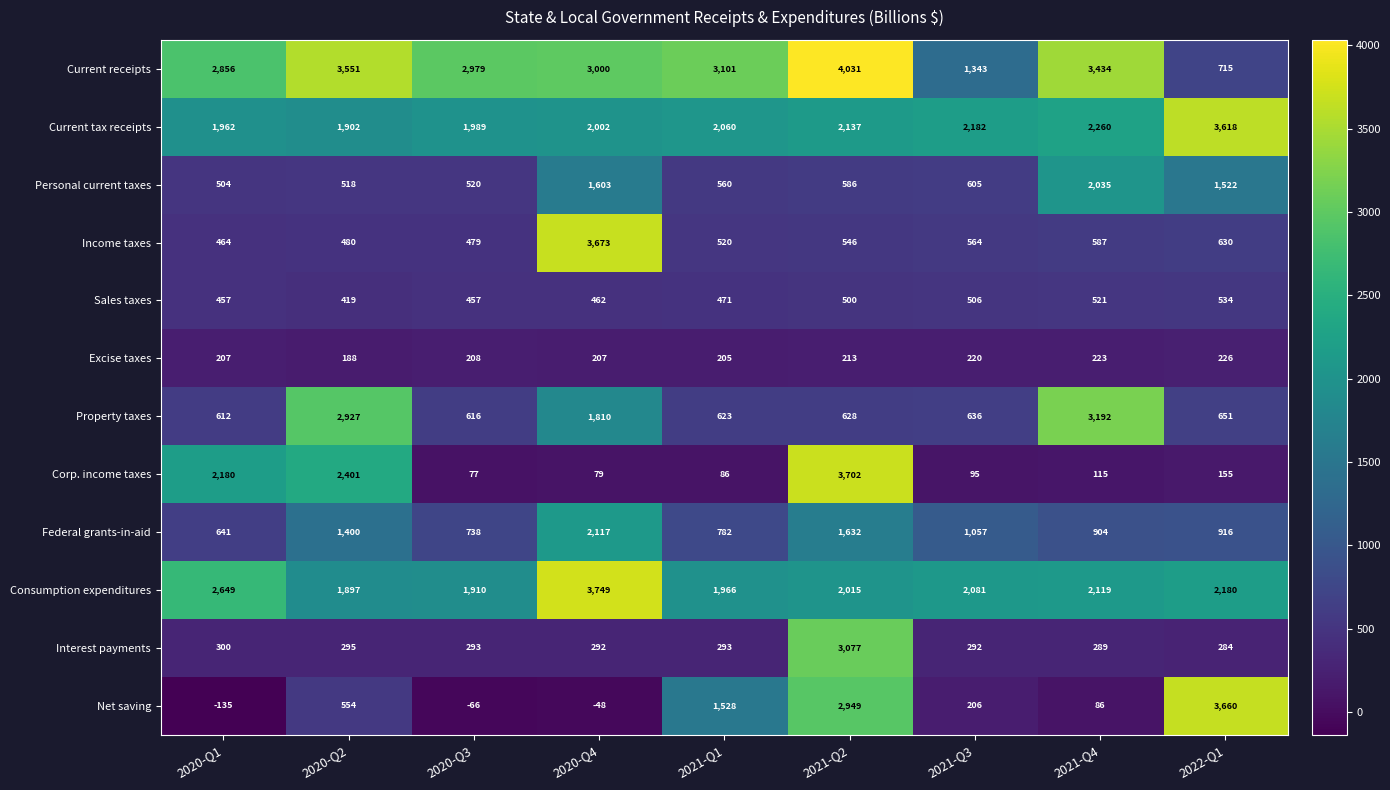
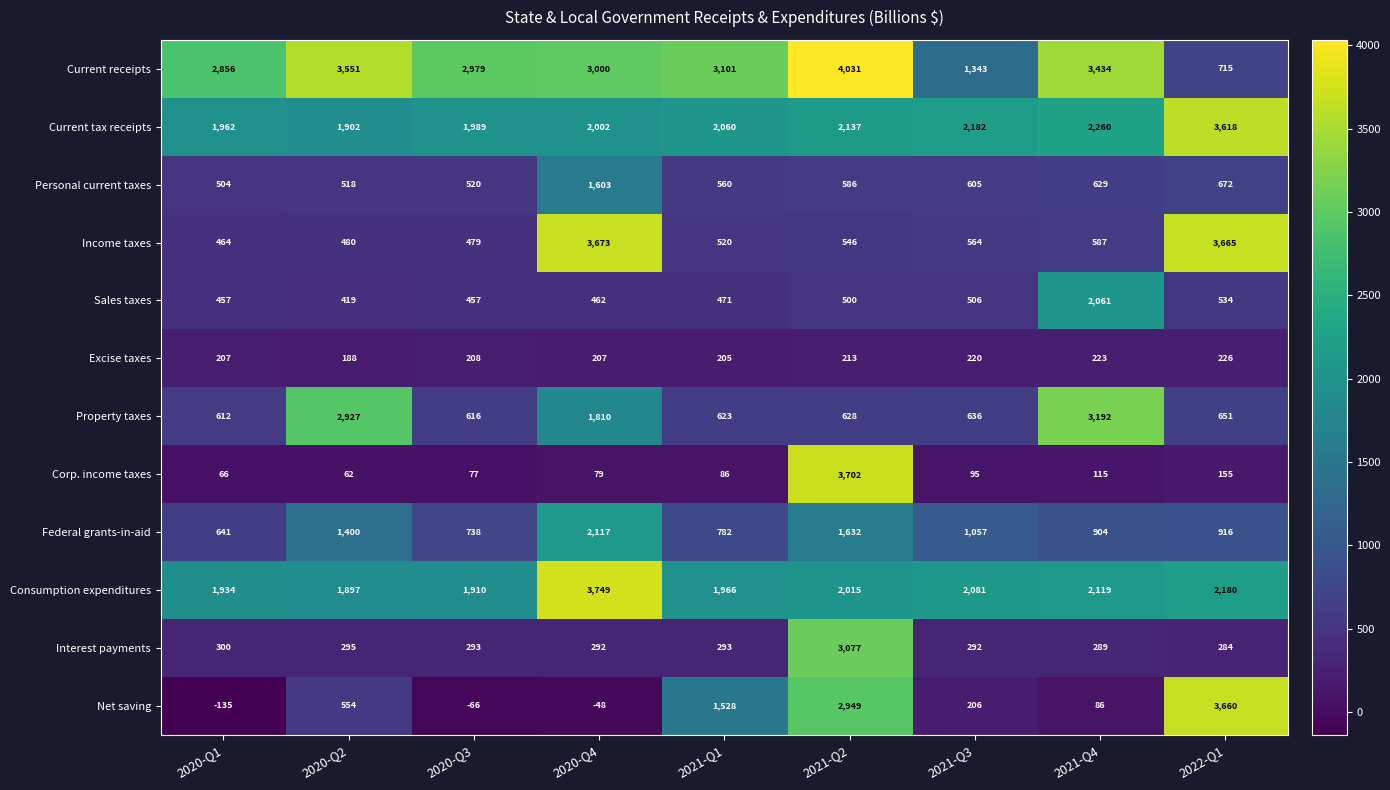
  {
    "Current receipts": {
      "2020-Q1": "2,856",
      "2020-Q2": "3,551",
      "2020-Q3": "2,979",
      "2020-Q4": "3,000",
      "2021-Q1": "3,101",
      "2021-Q2": "4,031",
      "2021-Q3": "1,343",
      "2021-Q4": "3,434",
      "2022-Q1": "715"
    },
    "Current tax receipts": {
      "2020-Q1": "1,962",
      "2020-Q2": "1,902",
      "2020-Q3": "1,989",
      "2020-Q4": "2,002",
      "2021-Q1": "2,060",
      "2021-Q2": "2,137",
      "2021-Q3": "2,182",
      "2021-Q4": "2,260",
      "2022-Q1": "3,618"
    },
    "Personal current taxes": {
      "2020-Q1": "504",
      "2020-Q2": "518",
      "2020-Q3": "520",
      "2020-Q4": "1,603",
      "2021-Q1": "560",
      "2021-Q2": "586",
      "2021-Q3": "605",
-     "2021-Q4": "2,035",
-     "2022-Q1": "1,522"
+     "2021-Q4": "629",
+     "2022-Q1": "672"
    },
    "Income taxes": {
      "2020-Q1": "464",
      "2020-Q2": "480",
      "2020-Q3": "479",
      "2020-Q4": "3,673",
      "2021-Q1": "520",
      "2021-Q2": "546",
      "2021-Q3": "564",
      "2021-Q4": "587",
-     "2022-Q1": "630"
+     "2022-Q1": "3,665"
    },
    "Sales taxes": {
      "2020-Q1": "457",
      "2020-Q2": "419",
      "2020-Q3": "457",
      "2020-Q4": "462",
      "2021-Q1": "471",
      "2021-Q2": "500",
      "2021-Q3": "506",
-     "2021-Q4": "521",
+     "2021-Q4": "2,061",
      "2022-Q1": "534"
    },
    "Excise taxes": {
      "2020-Q1": "207",
      "2020-Q2": "188",
      "2020-Q3": "208",
      "2020-Q4": "207",
      "2021-Q1": "205",
      "2021-Q2": "213",
      "2021-Q3": "220",
      "2021-Q4": "223",
      "2022-Q1": "226"
    },
    "Property taxes": {
      "2020-Q1": "612",
      "2020-Q2": "2,927",
      "2020-Q3": "616",
      "2020-Q4": "1,810",
      "2021-Q1": "623",
      "2021-Q2": "628",
      "2021-Q3": "636",
      "2021-Q4": "3,192",
      "2022-Q1": "651"
    },
    "Corp. income taxes": {
-     "2020-Q1": "2,180",
-     "2020-Q2": "2,401",
+     "2020-Q1": "66",
+     "2020-Q2": "62",
      "2020-Q3": "77",
      "2020-Q4": "79",
      "2021-Q1": "86",
      "2021-Q2": "3,702",
      "2021-Q3": "95",
      "2021-Q4": "115",
      "2022-Q1": "155"
    },
    "Federal grants-in-aid": {
      "2020-Q1": "641",
      "2020-Q2": "1,400",
      "2020-Q3": "738",
      "2020-Q4": "2,117",
      "2021-Q1": "782",
      "2021-Q2": "1,632",
      "2021-Q3": "1,057",
      "2021-Q4": "904",
      "2022-Q1": "916"
    },
    "Consumption expenditures": {
-     "2020-Q1": "2,649",
+     "2020-Q1": "1,934",
      "2020-Q2": "1,897",
      "2020-Q3": "1,910",
      "2020-Q4": "3,749",
      "2021-Q1": "1,966",
      "2021-Q2": "2,015",
      "2021-Q3": "2,081",
      "2021-Q4": "2,119",
      "2022-Q1": "2,180"
    },
    "Interest payments": {
      "2020-Q1": "300",
      "2020-Q2": "295",
      "2020-Q3": "293",
      "2020-Q4": "292",
      "2021-Q1": "293",
      "2021-Q2": "3,077",
      "2021-Q3": "292",
      "2021-Q4": "289",
      "2022-Q1": "284"
    },
    "Net saving": {
      "2020-Q1": "-135",
      "2020-Q2": "554",
      "2020-Q3": "-66",
      "2020-Q4": "-48",
      "2021-Q1": "1,528",
      "2021-Q2": "2,949",
      "2021-Q3": "206",
      "2021-Q4": "86",
      "2022-Q1": "3,660"
    }
  }
